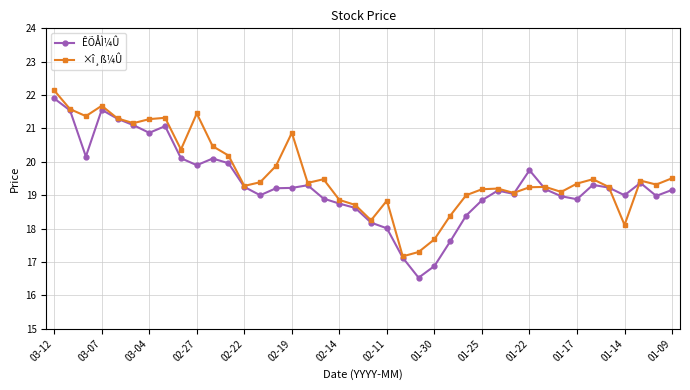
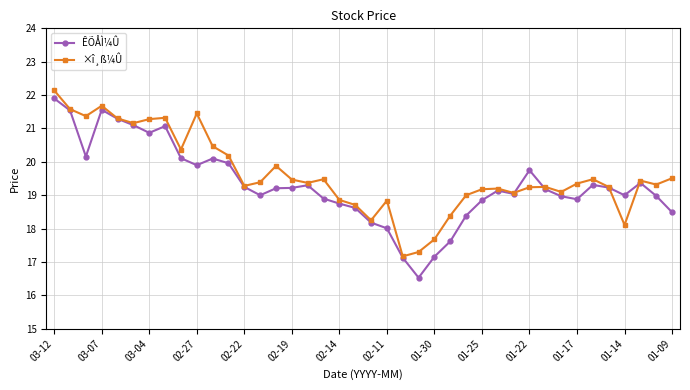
  {
    "ÊÕÅÌ¼Û": {
      "03-12": 21.9,
      "03-07": 21.6,
      "03-04": 20.9,
      "02-27": 19.9,
      "02-19": 19.2,
      "02-14": 18.8,
      "02-11": 18.0,
-     "01-30": 16.9,
+     "01-30": 17.2,
      "01-25": 18.9,
      "01-22": 19.8,
      "01-17": 18.9,
      "01-14": 19.0,
-     "01-09": 19.2
+     "01-09": 18.5
    },
    "×î¸ß¼Û": {
      "03-12": 22.1,
      "03-07": 21.7,
      "03-04": 21.3,
      "02-27": 21.5,
-     "02-19": 20.9,
+     "02-19": 19.5,
      "02-14": 18.9,
      "02-11": 18.8,
      "01-30": 17.7,
      "01-25": 19.2,
      "01-22": 19.2,
      "01-17": 19.4,
      "01-14": 18.1,
      "01-09": 19.5
    }
  }
